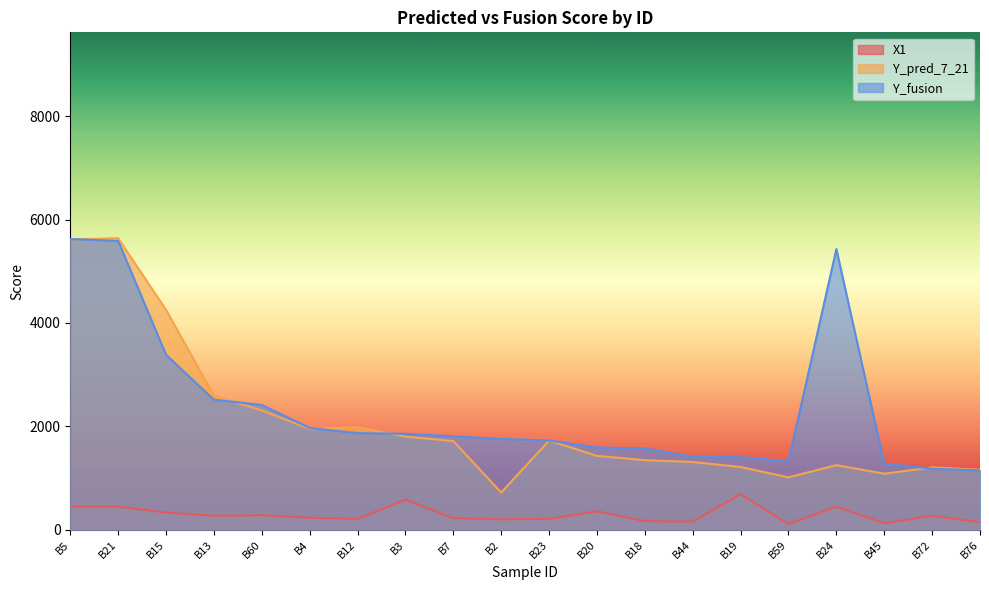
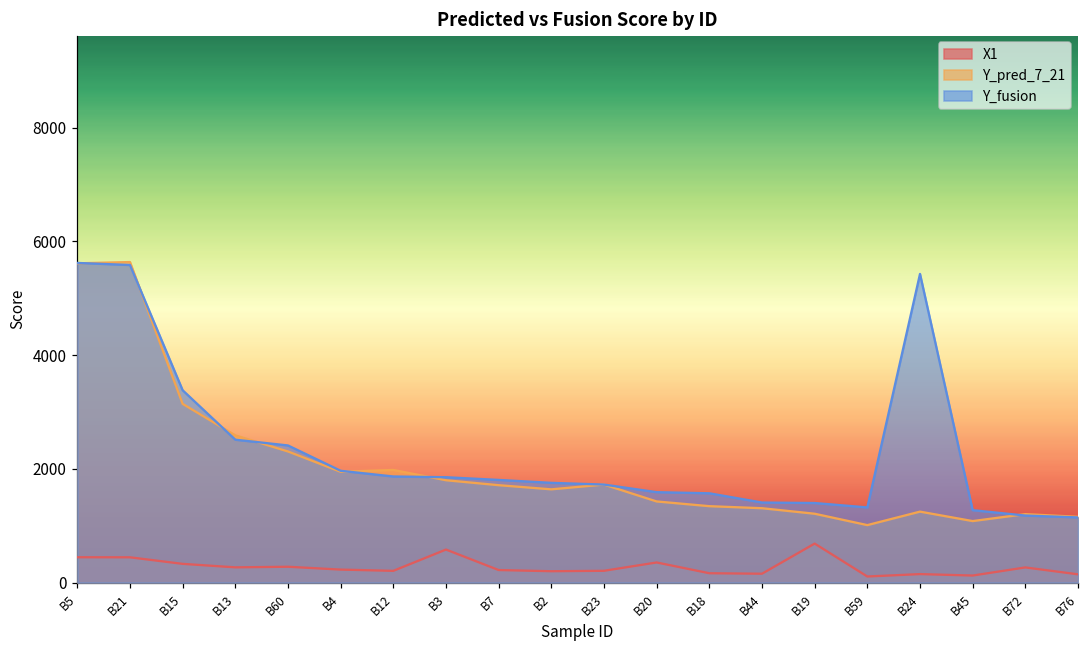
  {
    "X1": {
      "B5": 400,
      "B21": 400,
      "B15": 300,
      "B13": 300,
      "B60": 300,
      "B4": 200,
      "B12": 200,
      "B3": 600,
      "B7": 200,
      "B2": 200,
      "B23": 200,
      "B20": 400,
      "B18": 200,
      "B44": 200,
      "B19": 700,
      "B59": 100,
-     "B24": 400,
+     "B24": 200,
      "B45": 100,
      "B72": 300,
      "B76": 100
    },
    "Y_pred_7_21": {
      "B21": 5600,
-     "B15": 4300,
+     "B15": 3100,
      "B13": 2600,
      "B60": 2300,
      "B12": 2000,
      "B3": 1800,
      "B7": 1700,
-     "B2": 700,
+     "B2": 1600,
      "B20": 1400,
      "B18": 1300,
      "B44": 1300,
      "B19": 1200,
      "B59": 1000,
      "B24": 1200,
      "B45": 1100
    },
    "Y_fusion": {
      "B21": 5600,
      "B15": 3400,
      "B13": 2500,
      "B60": 2400,
      "B12": 1900,
      "B3": 1900,
      "B7": 1800,
      "B2": 1800,
      "B20": 1600,
      "B18": 1600,
      "B44": 1400,
      "B19": 1400,
      "B59": 1300,
      "B24": 5400,
      "B45": 1300
    }
  }
